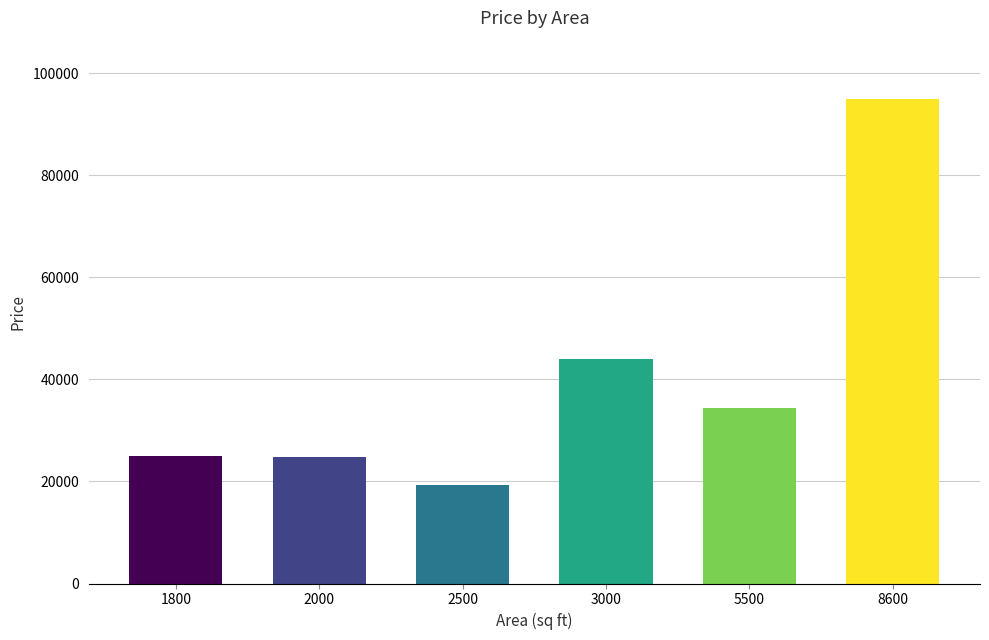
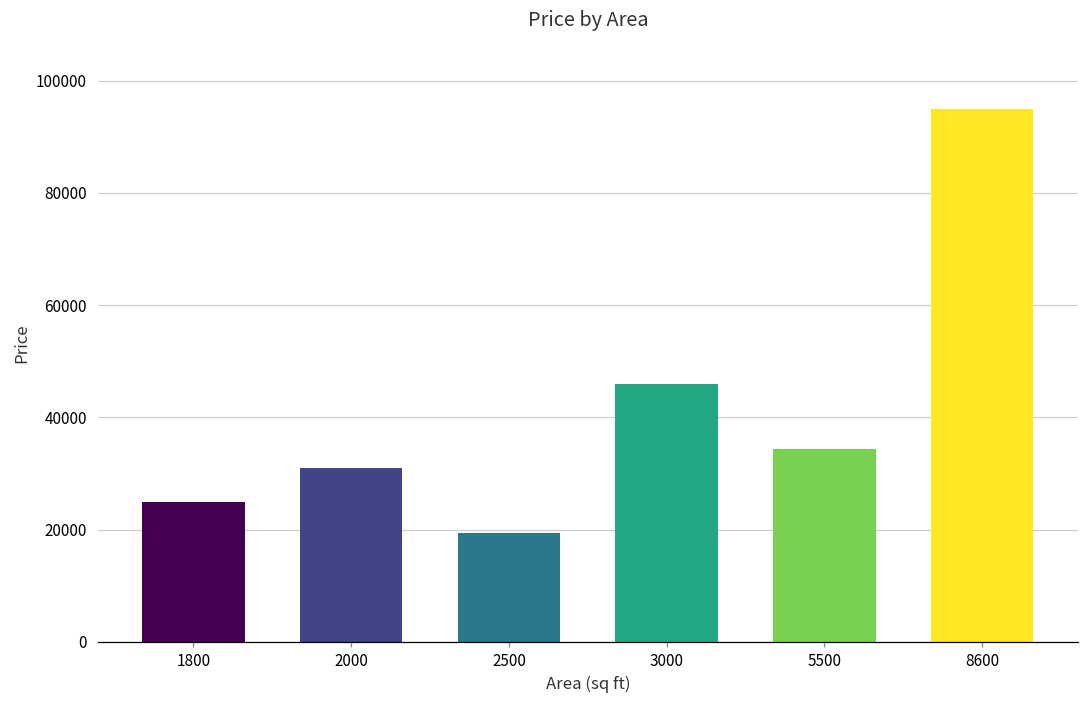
  {
    "1800": 25000,
-   "2000": 25000,
+   "2000": 31000,
    "2500": 19000,
-   "3000": 44000,
+   "3000": 46000,
    "5500": 34000,
    "8600": 95000
  }
